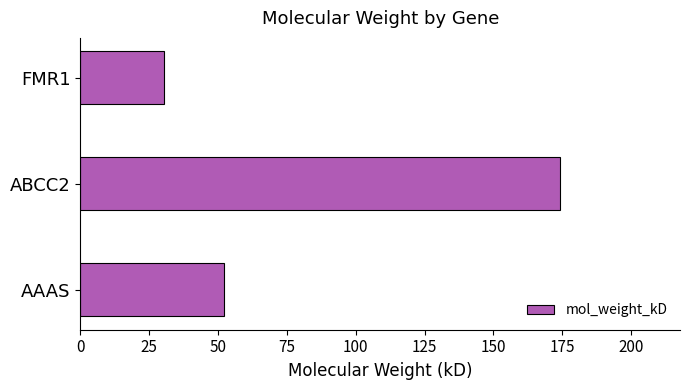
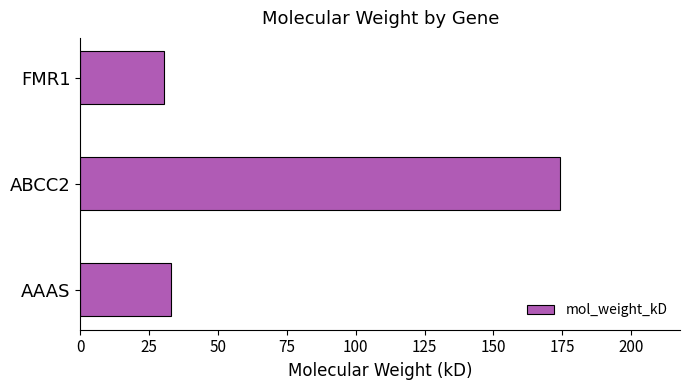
  {
    "FMR1": 31,
    "ABCC2": 174,
-   "AAAS": 52
+   "AAAS": 33
  }
